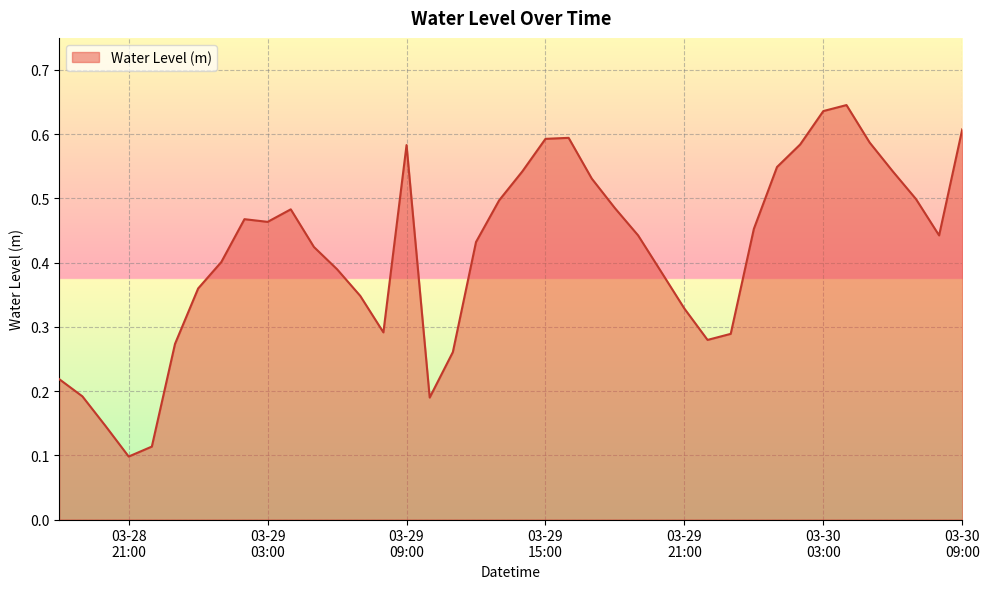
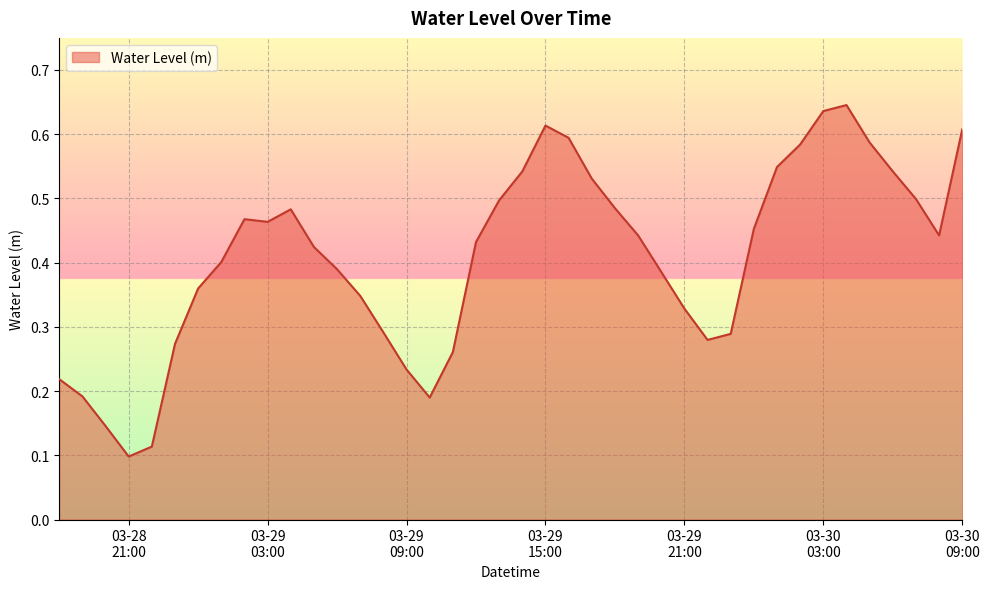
  {
    "03-28 21:00": 0.10,
    "03-29 03:00": 0.46,
-   "03-29 09:00": 0.58,
-   "03-29 15:00": 0.59,
+   "03-29 09:00": 0.23,
+   "03-29 15:00": 0.61,
    "03-29 21:00": 0.33,
    "03-30 03:00": 0.64,
    "03-30 09:00": 0.61
  }
